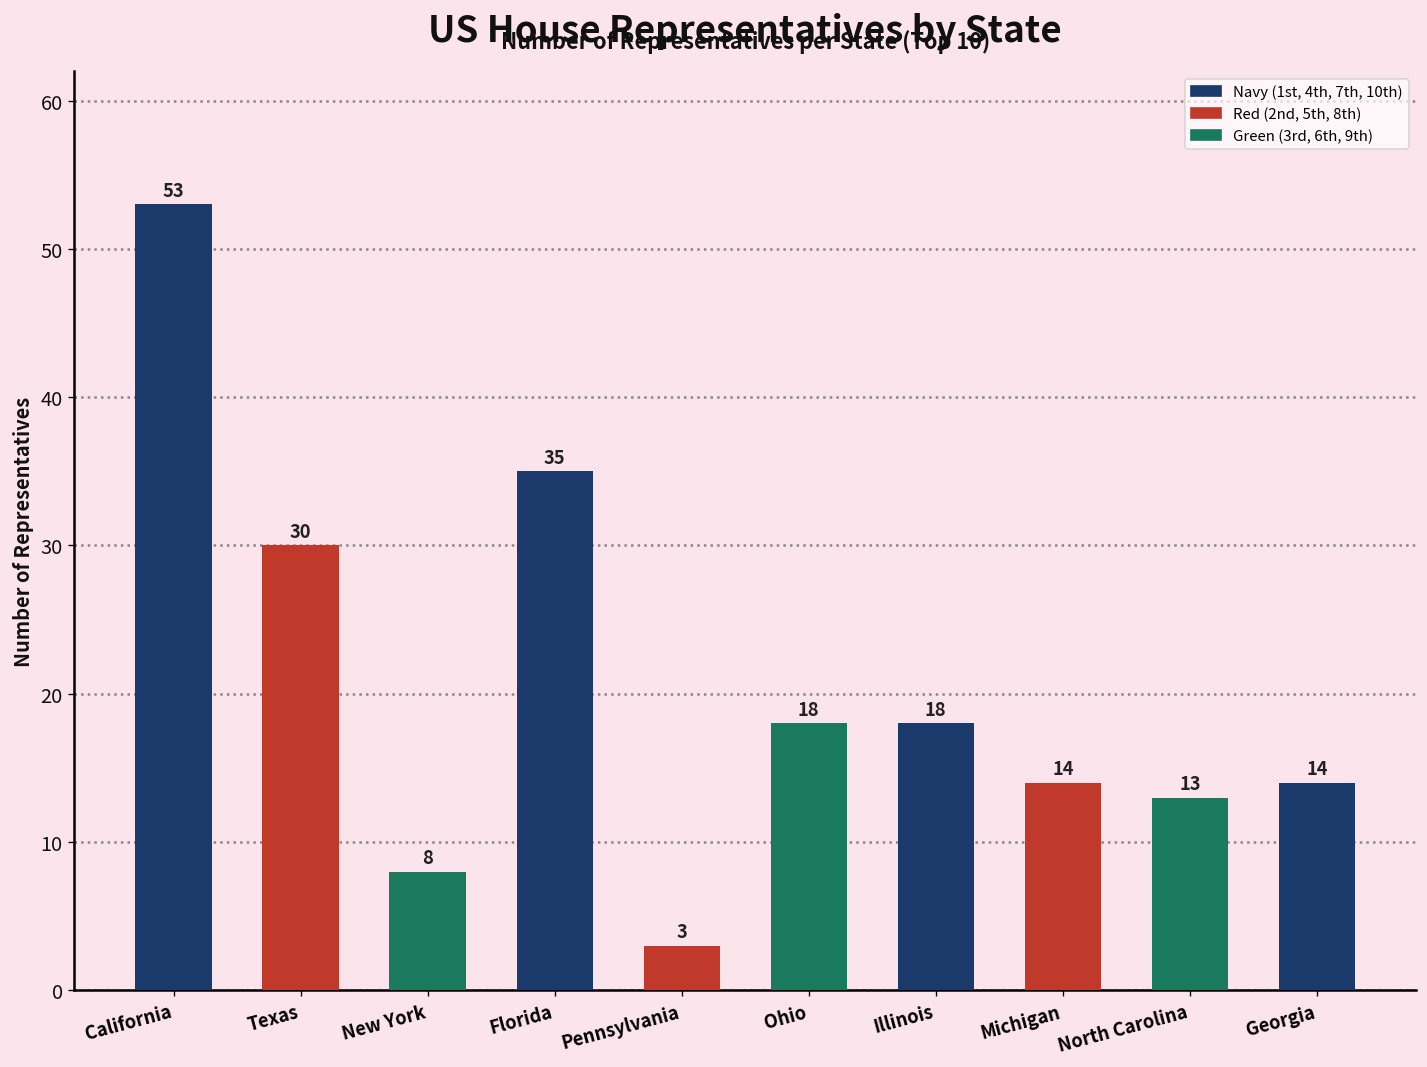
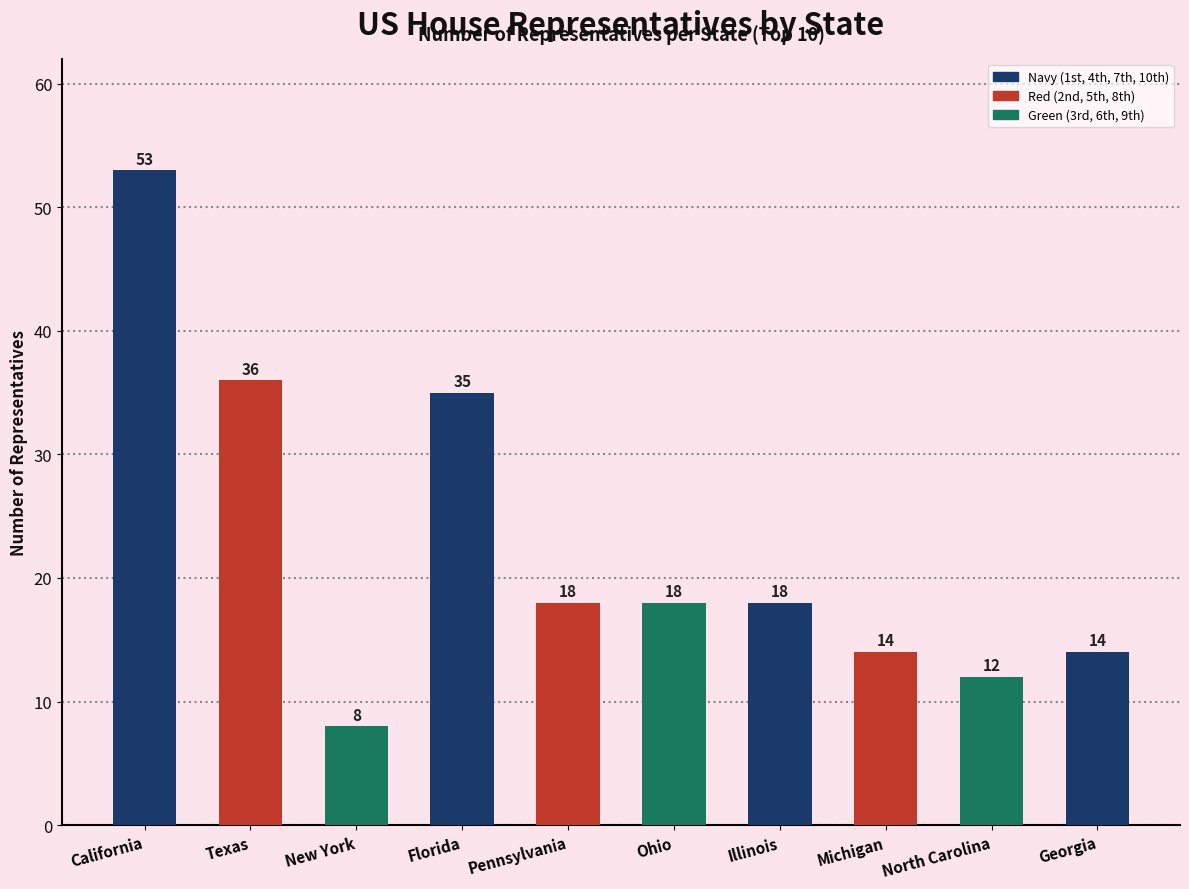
  {
    "California": 53,
-   "Texas": 30,
+   "Texas": 36,
    "New York": 8,
    "Florida": 35,
-   "Pennsylvania": 3,
+   "Pennsylvania": 18,
    "Ohio": 18,
    "Illinois": 18,
    "Michigan": 14,
-   "North Carolina": 13,
+   "North Carolina": 12,
    "Georgia": 14
  }
